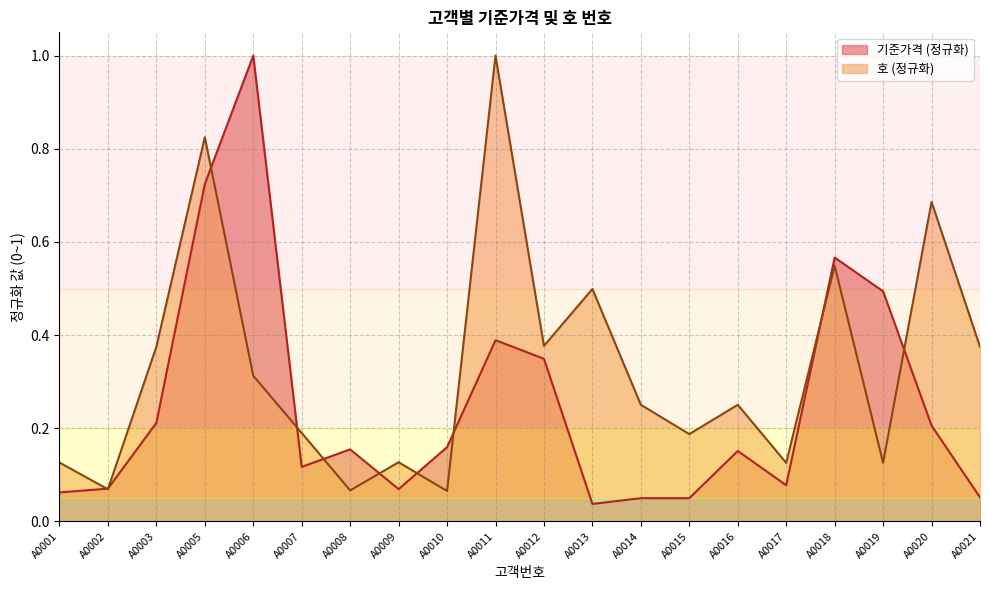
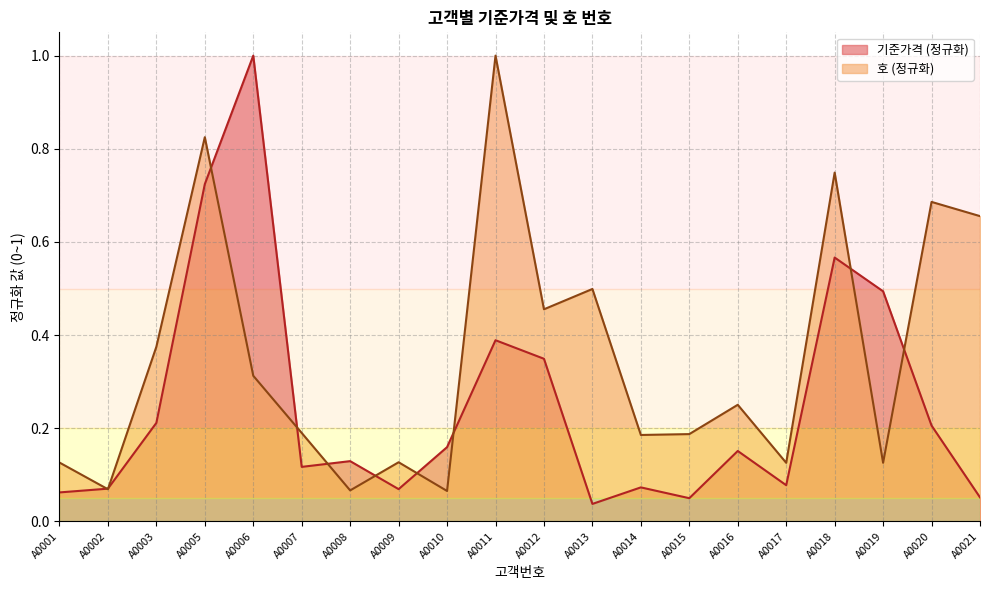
  {
    "기준가격 (정규화)": {
      "A0001": 0.06,
      "A0003": 0.21,
      "A0005": 0.72,
      "A0006": 1.00,
      "A0007": 0.12,
-     "A0008": 0.15,
+     "A0008": 0.13,
      "A0009": 0.07,
      "A0010": 0.16,
      "A0011": 0.39,
      "A0012": 0.35,
      "A0013": 0.04,
-     "A0014": 0.05,
+     "A0014": 0.07,
      "A0015": 0.05,
      "A0016": 0.15,
      "A0017": 0.08,
      "A0018": 0.57,
      "A0019": 0.49,
      "A0020": 0.21,
      "A0021": 0.05
    },
    "호 (정규화)": {
      "A0001": 0.13,
      "A0003": 0.38,
      "A0005": 0.82,
      "A0006": 0.31,
      "A0007": 0.19,
      "A0008": 0.07,
      "A0009": 0.13,
      "A0010": 0.07,
      "A0011": 1.00,
-     "A0012": 0.38,
+     "A0012": 0.46,
      "A0013": 0.50,
-     "A0014": 0.25,
+     "A0014": 0.19,
      "A0015": 0.19,
      "A0016": 0.25,
      "A0017": 0.13,
-     "A0018": 0.55,
+     "A0018": 0.75,
      "A0019": 0.13,
      "A0020": 0.69,
-     "A0021": 0.38
+     "A0021": 0.66
    }
  }
